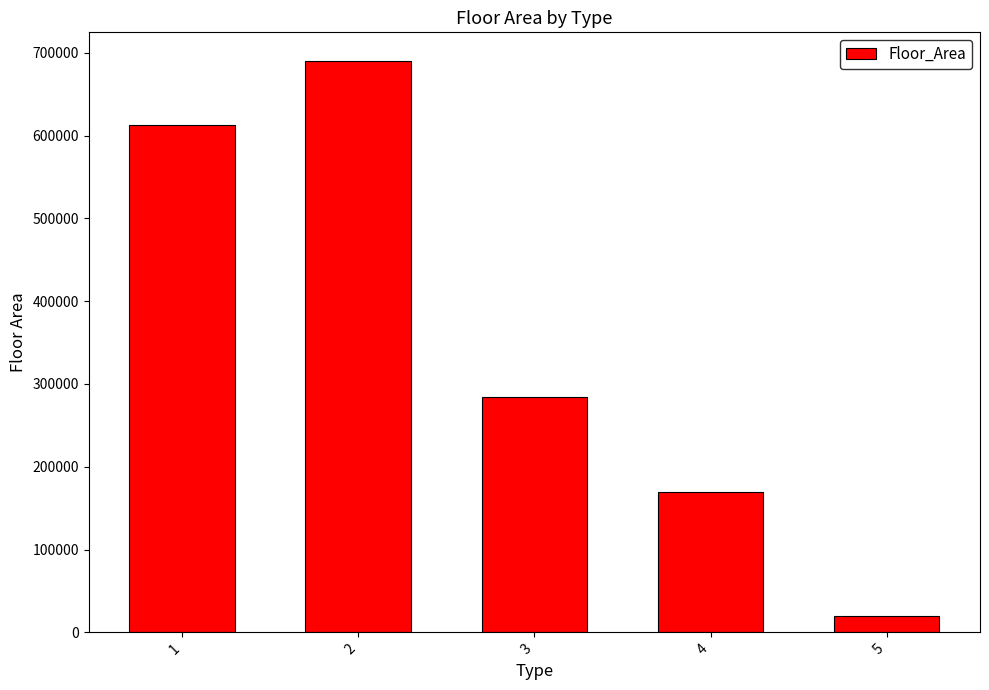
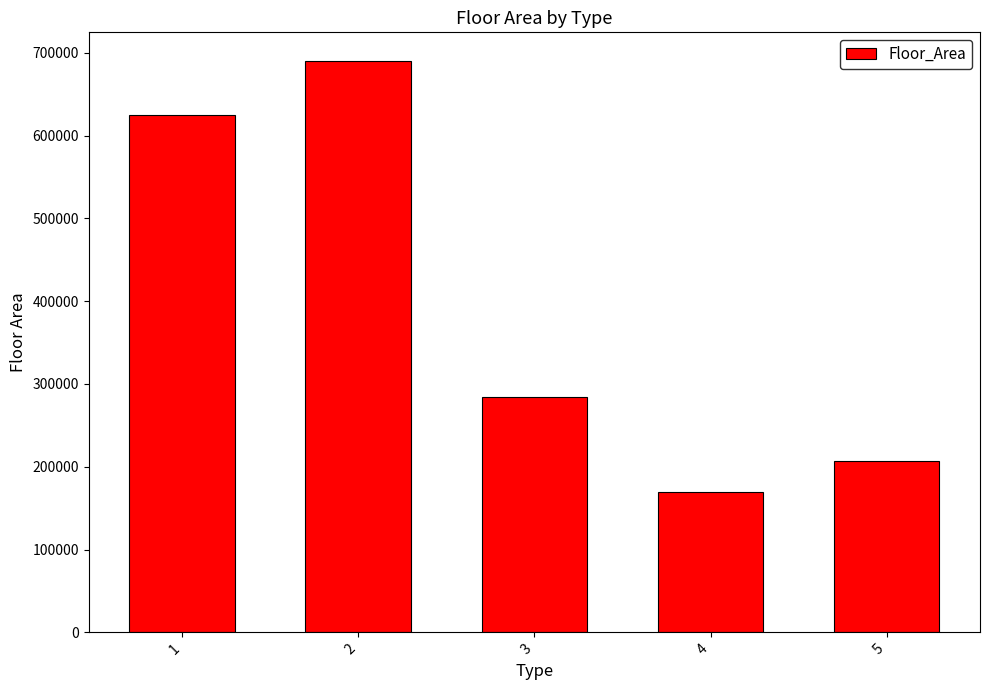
  {
-   "1": 610000,
+   "1": 620000,
    "2": 690000,
    "3": 280000,
    "4": 170000,
-   "5": 20000
+   "5": 210000
  }
